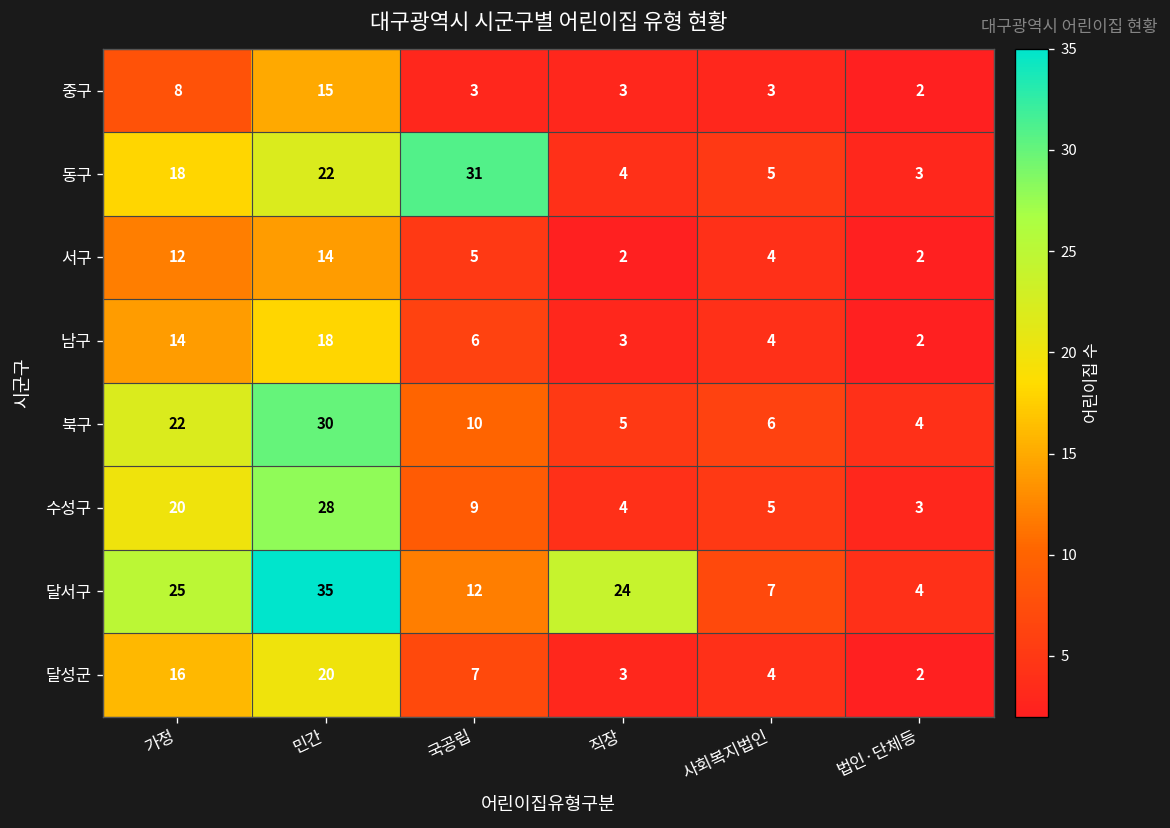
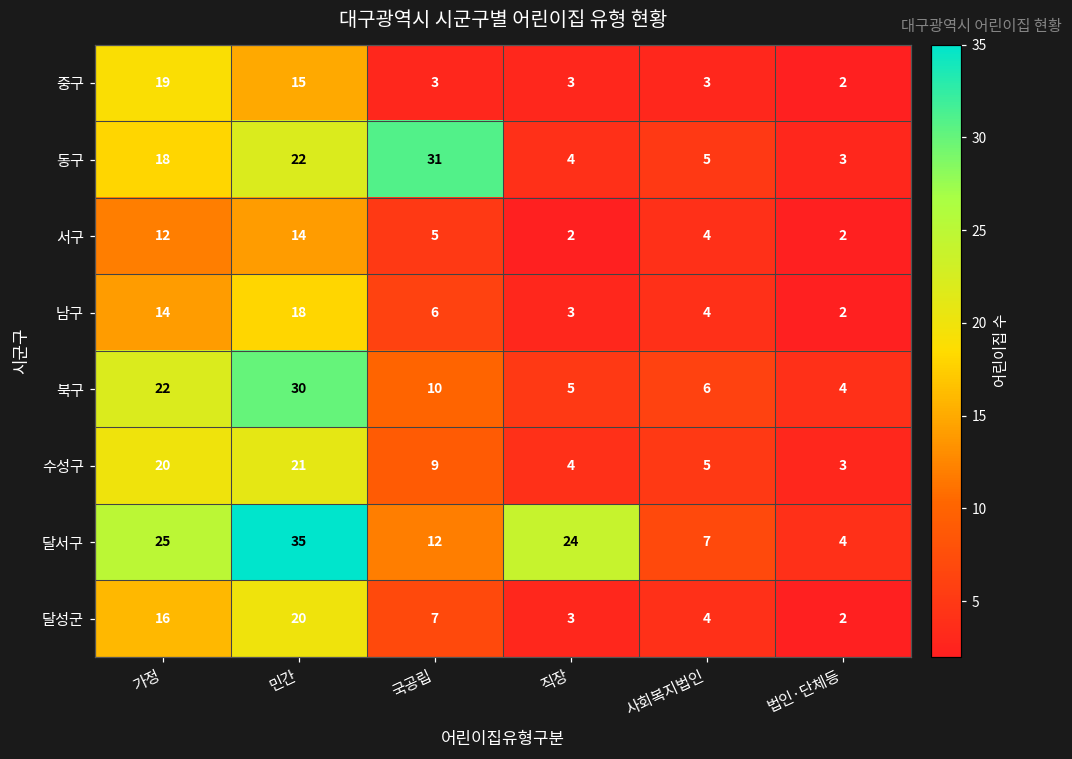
  {
    "중구": {
-     "가정": 8,
+     "가정": 19,
      "민간": 15,
      "국공립": 3,
      "직장": 3,
      "사회복지법인": 3,
      "법인·단체등": 2
    },
    "동구": {
      "가정": 18,
      "민간": 22,
      "국공립": 31,
      "직장": 4,
      "사회복지법인": 5,
      "법인·단체등": 3
    },
    "서구": {
      "가정": 12,
      "민간": 14,
      "국공립": 5,
      "직장": 2,
      "사회복지법인": 4,
      "법인·단체등": 2
    },
    "남구": {
      "가정": 14,
      "민간": 18,
      "국공립": 6,
      "직장": 3,
      "사회복지법인": 4,
      "법인·단체등": 2
    },
    "북구": {
      "가정": 22,
      "민간": 30,
      "국공립": 10,
      "직장": 5,
      "사회복지법인": 6,
      "법인·단체등": 4
    },
    "수성구": {
      "가정": 20,
-     "민간": 28,
+     "민간": 21,
      "국공립": 9,
      "직장": 4,
      "사회복지법인": 5,
      "법인·단체등": 3
    },
    "달서구": {
      "가정": 25,
      "민간": 35,
      "국공립": 12,
      "직장": 24,
      "사회복지법인": 7,
      "법인·단체등": 4
    },
    "달성군": {
      "가정": 16,
      "민간": 20,
      "국공립": 7,
      "직장": 3,
      "사회복지법인": 4,
      "법인·단체등": 2
    }
  }
